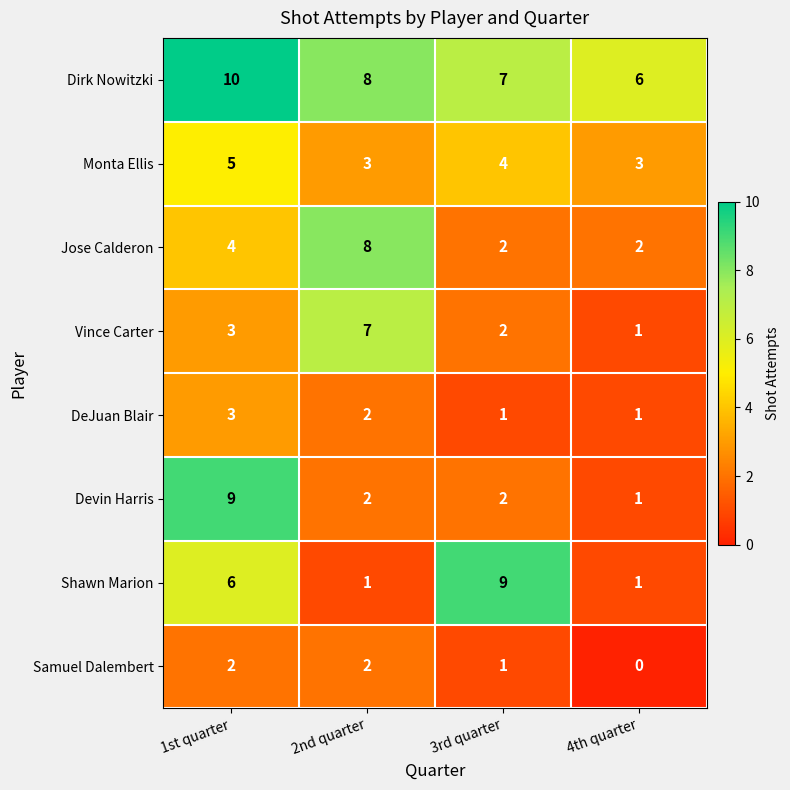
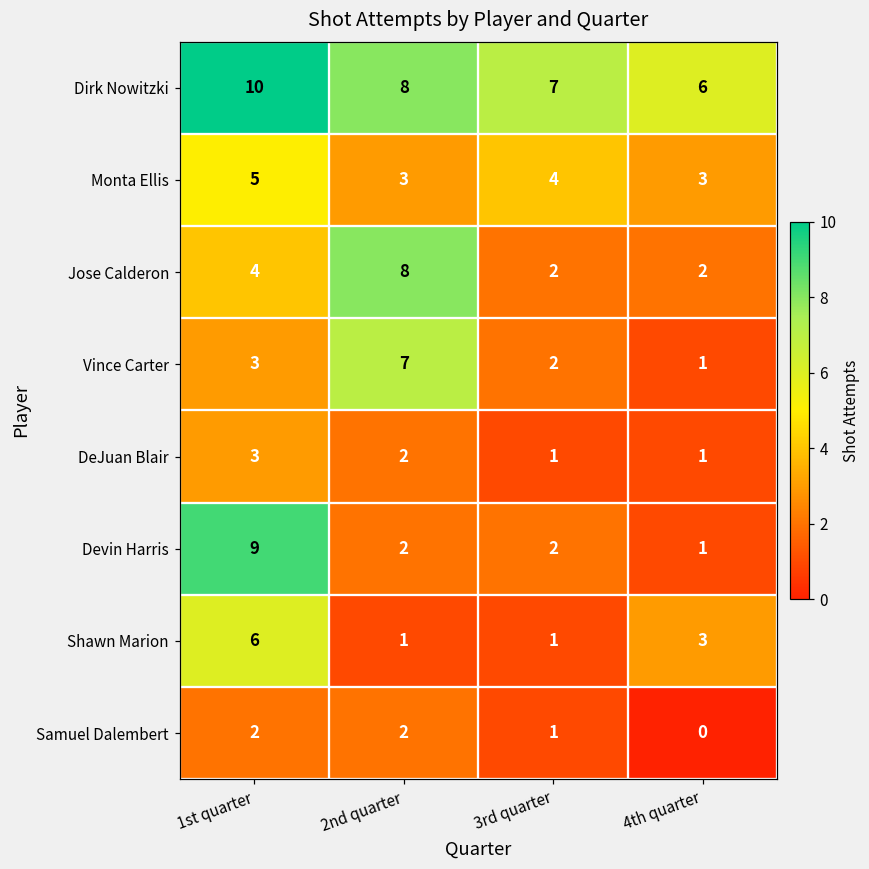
  {
    "Dirk Nowitzki": {
      "1st quarter": 10,
      "2nd quarter": 8,
      "3rd quarter": 7,
      "4th quarter": 6
    },
    "Monta Ellis": {
      "1st quarter": 5,
      "2nd quarter": 3,
      "3rd quarter": 4,
      "4th quarter": 3
    },
    "Jose Calderon": {
      "1st quarter": 4,
      "2nd quarter": 8,
      "3rd quarter": 2,
      "4th quarter": 2
    },
    "Vince Carter": {
      "1st quarter": 3,
      "2nd quarter": 7,
      "3rd quarter": 2,
      "4th quarter": 1
    },
    "DeJuan Blair": {
      "1st quarter": 3,
      "2nd quarter": 2,
      "3rd quarter": 1,
      "4th quarter": 1
    },
    "Devin Harris": {
      "1st quarter": 9,
      "2nd quarter": 2,
      "3rd quarter": 2,
      "4th quarter": 1
    },
    "Shawn Marion": {
      "1st quarter": 6,
      "2nd quarter": 1,
-     "3rd quarter": 9,
-     "4th quarter": 1
+     "3rd quarter": 1,
+     "4th quarter": 3
    },
    "Samuel Dalembert": {
      "1st quarter": 2,
      "2nd quarter": 2,
      "3rd quarter": 1,
      "4th quarter": 0
    }
  }
